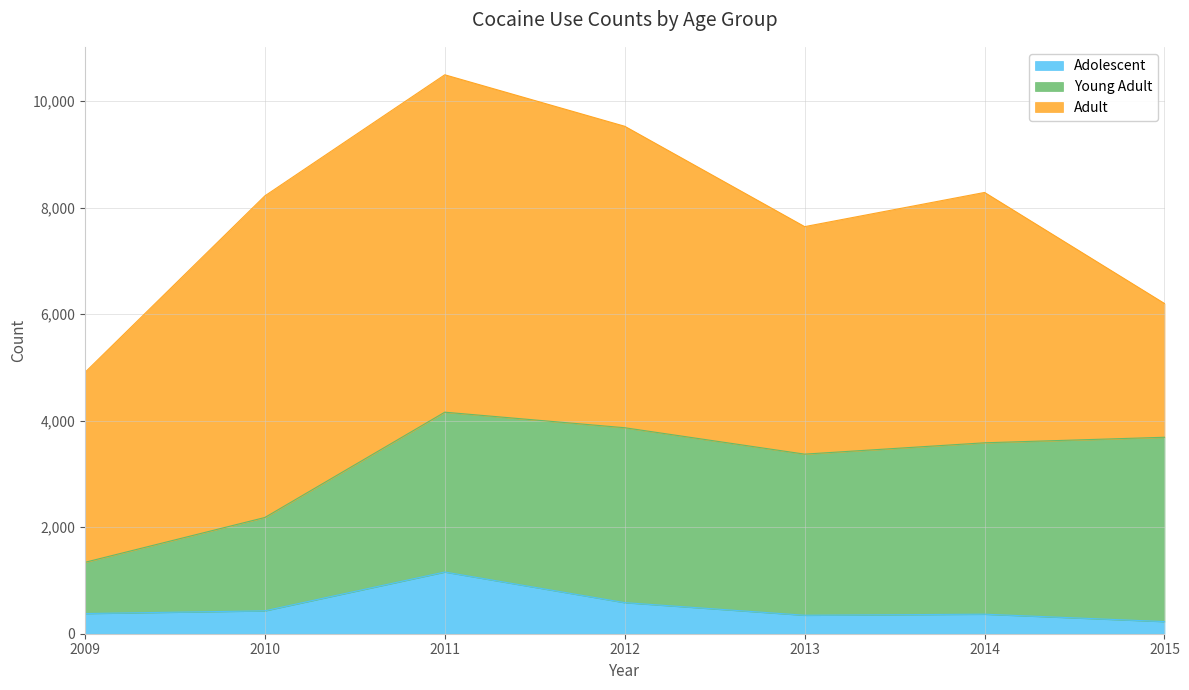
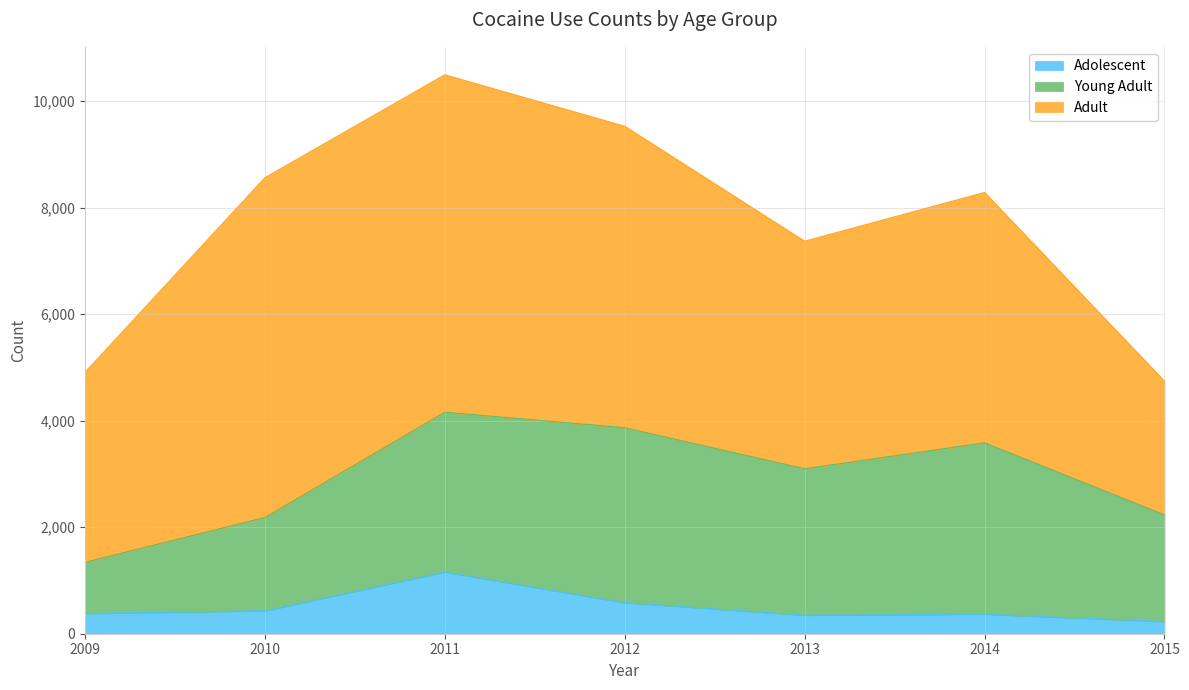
  {
    "Adolescent": {
      "2009": "400",
      "2010": "400",
      "2011": "1,200",
      "2012": "600",
      "2013": "300",
      "2014": "400",
      "2015": "200"
    },
    "Young Adult": {
      "2009": "1,000",
      "2010": "1,800",
      "2011": "3,000",
      "2012": "3,300",
-     "2013": "3,000",
+     "2013": "2,800",
      "2014": "3,200",
-     "2015": "3,500"
+     "2015": "2,000"
    },
    "Adult": {
      "2009": "3,600",
-     "2010": "6,000",
+     "2010": "6,400",
      "2011": "6,300",
      "2012": "5,700",
      "2013": "4,300",
      "2014": "4,700",
      "2015": "2,500"
    }
  }
